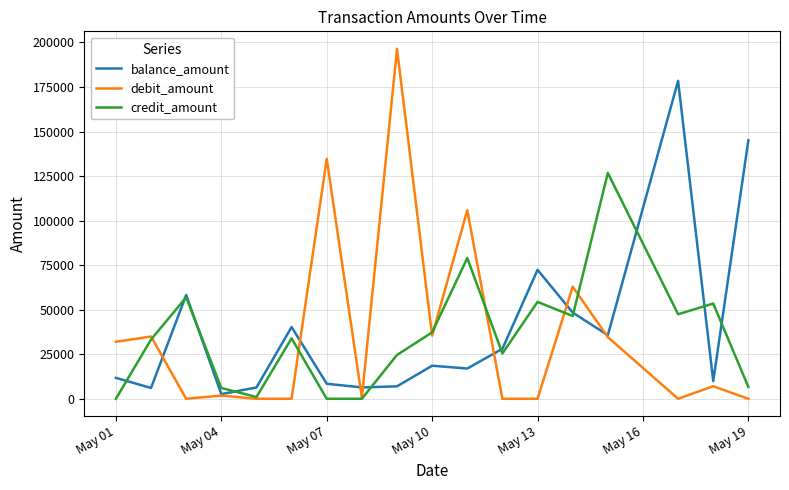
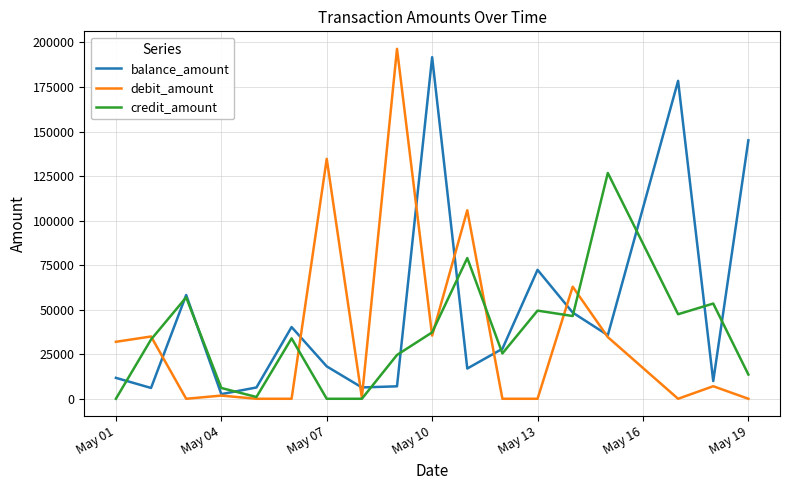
  {
    "balance_amount": {
      "May 01": 12000,
-     "May 07": 8000,
-     "May 10": 19000,
+     "May 07": 18000,
+     "May 10": 192000,
      "May 13": 72000,
      "May 19": 145000
    },
    "debit_amount": {
      "May 01": 32000,
      "May 07": 135000,
      "May 10": 35000,
      "May 13": 0,
      "May 19": 0
    },
    "credit_amount": {
      "May 01": 0,
      "May 04": 6000,
      "May 07": 0,
      "May 10": 37000,
-     "May 13": 54000,
-     "May 19": 7000
+     "May 13": 49000,
+     "May 19": 14000
    }
  }
